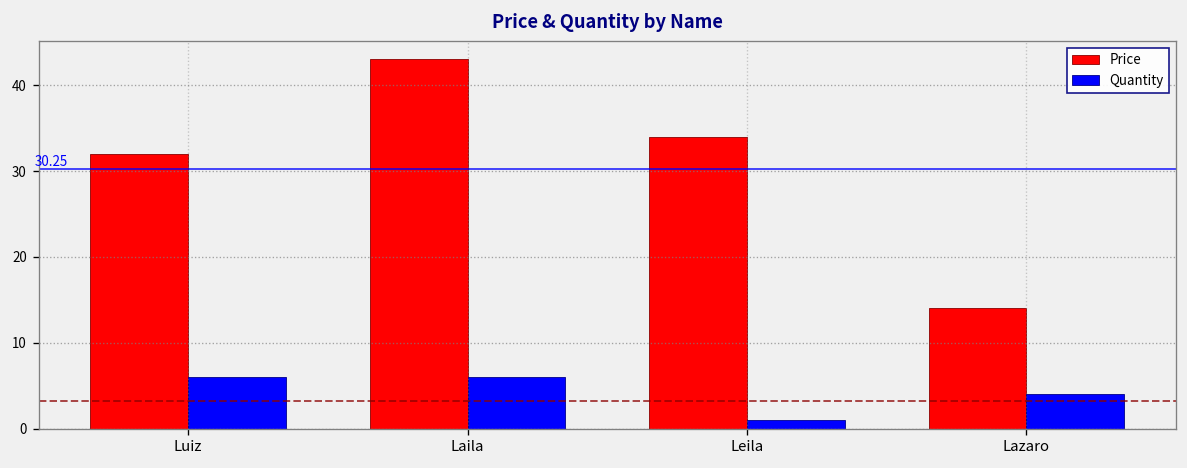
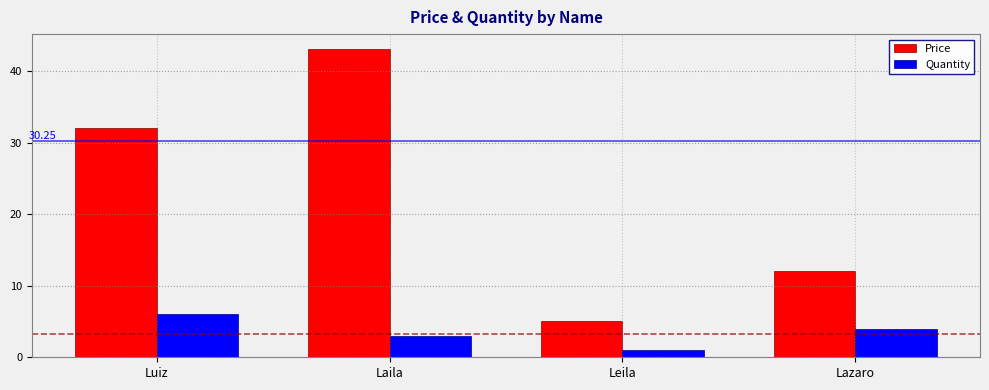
  {
    "Price": {
      "Luiz": 32,
      "Laila": 43,
-     "Leila": 34,
-     "Lazaro": 14
+     "Leila": 5,
+     "Lazaro": 12
    },
    "Quantity": {
      "Luiz": 6,
-     "Laila": 6,
+     "Laila": 3,
      "Leila": 1,
      "Lazaro": 4
    }
  }
